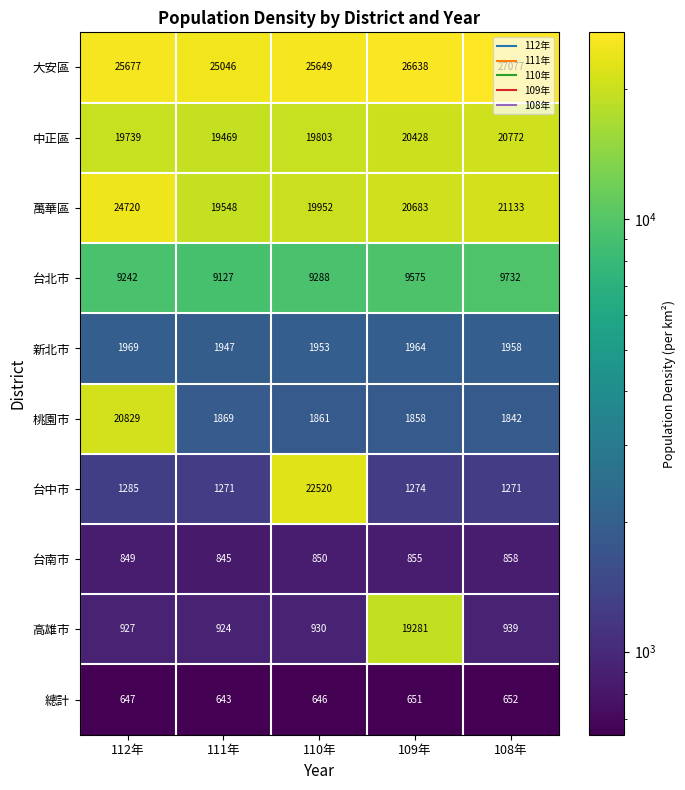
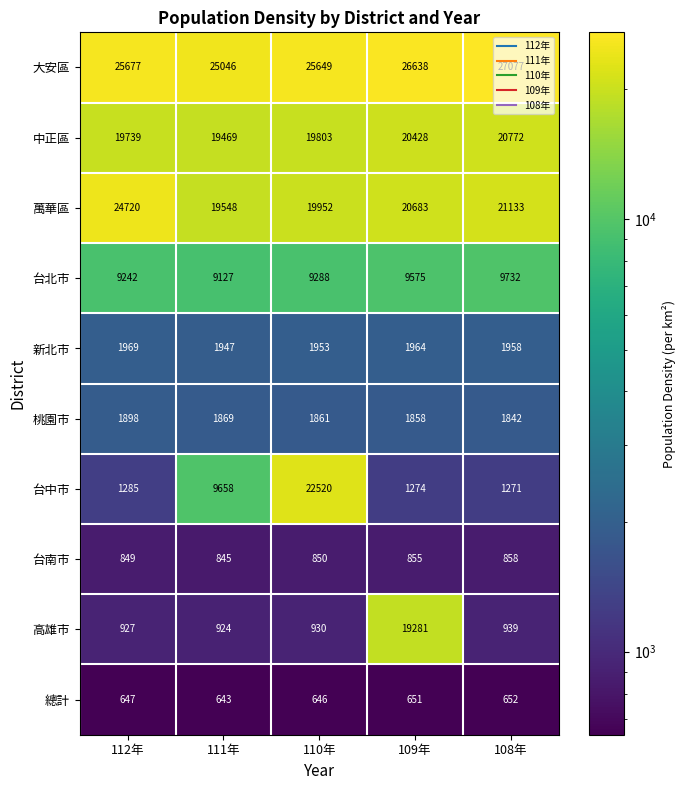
  {
    "大安區": {
      "112年": 25677,
      "111年": 25046,
      "110年": 25649,
      "109年": 26638
    },
    "中正區": {
      "112年": 19739,
      "111年": 19469,
      "110年": 19803,
      "109年": 20428,
      "108年": 20772
    },
    "萬華區": {
      "112年": 24720,
      "111年": 19548,
      "110年": 19952,
      "109年": 20683,
      "108年": 21133
    },
    "台北市": {
      "112年": 9242,
      "111年": 9127,
      "110年": 9288,
      "109年": 9575,
      "108年": 9732
    },
    "新北市": {
      "112年": 1969,
      "111年": 1947,
      "110年": 1953,
      "109年": 1964,
      "108年": 1958
    },
    "桃園市": {
-     "112年": 20829,
+     "112年": 1898,
      "111年": 1869,
      "110年": 1861,
      "109年": 1858,
      "108年": 1842
    },
    "台中市": {
      "112年": 1285,
-     "111年": 1271,
+     "111年": 9658,
      "110年": 22520,
      "109年": 1274,
      "108年": 1271
    },
    "台南市": {
      "112年": 849,
      "111年": 845,
      "110年": 850,
      "109年": 855,
      "108年": 858
    },
    "高雄市": {
      "112年": 927,
      "111年": 924,
      "110年": 930,
      "109年": 19281,
      "108年": 939
    },
    "總計": {
      "112年": 647,
      "111年": 643,
      "110年": 646,
      "109年": 651,
      "108年": 652
    }
  }
